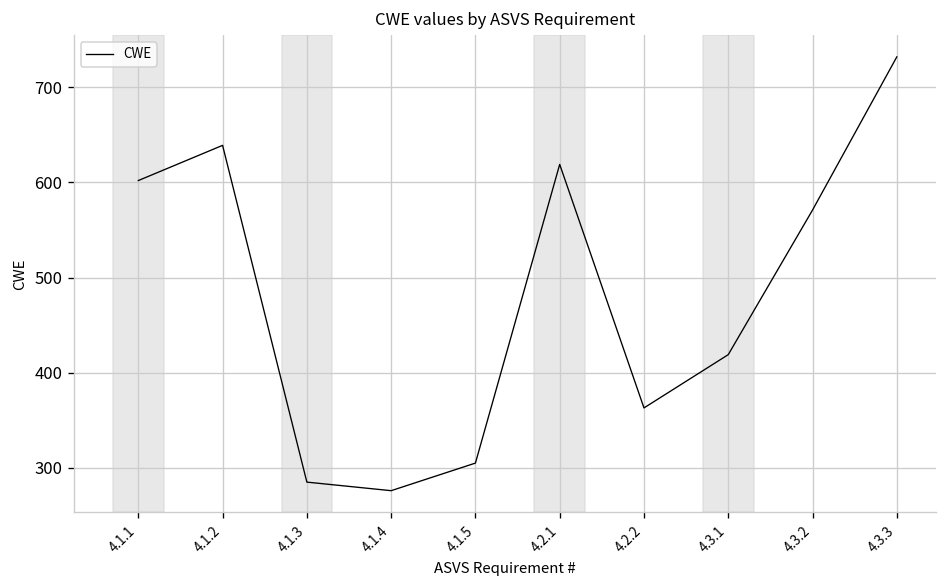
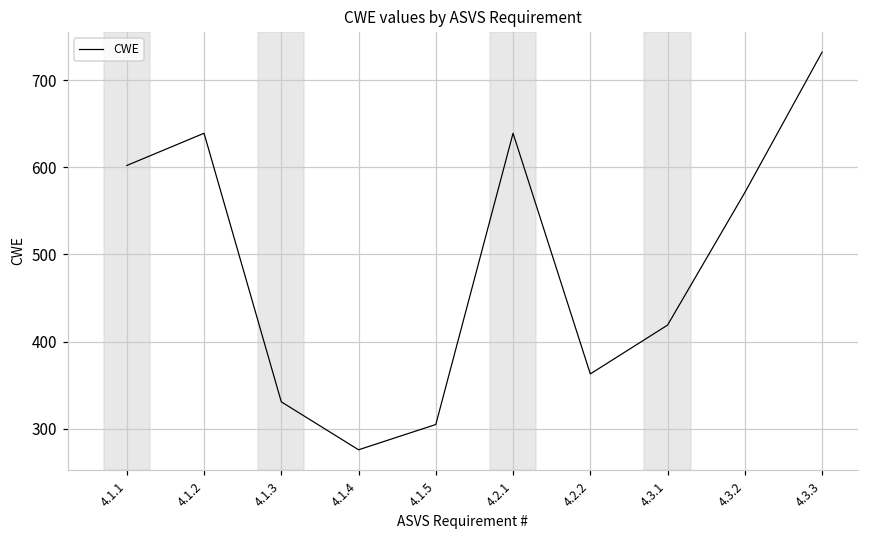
  {
    "4.1.1": 600,
    "4.1.2": 640,
-   "4.1.3": 290,
+   "4.1.3": 330,
    "4.1.4": 280,
    "4.1.5": 310,
-   "4.2.1": 620,
+   "4.2.1": 640,
    "4.2.2": 360,
    "4.3.1": 420,
    "4.3.2": 570,
    "4.3.3": 730
  }
